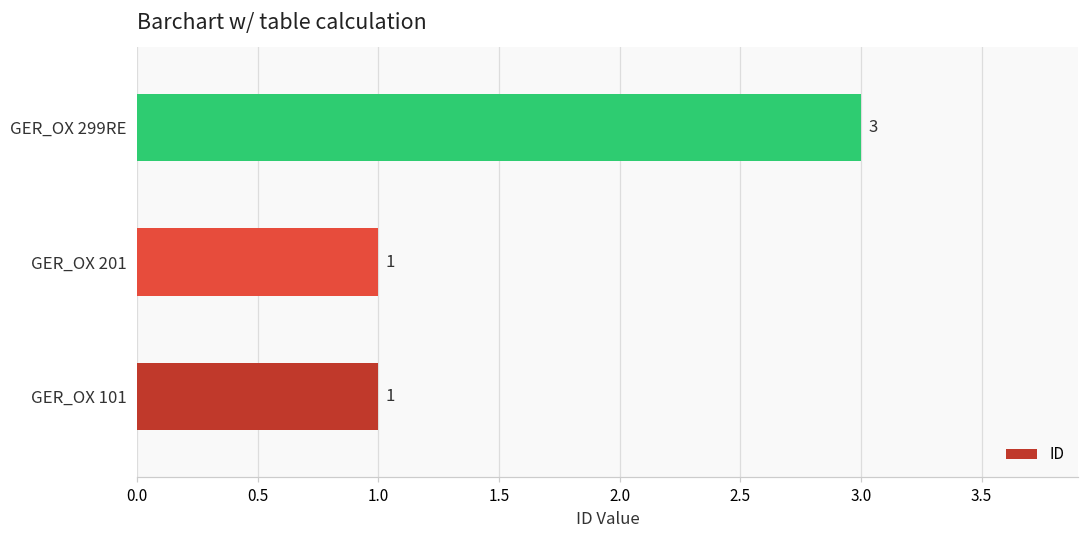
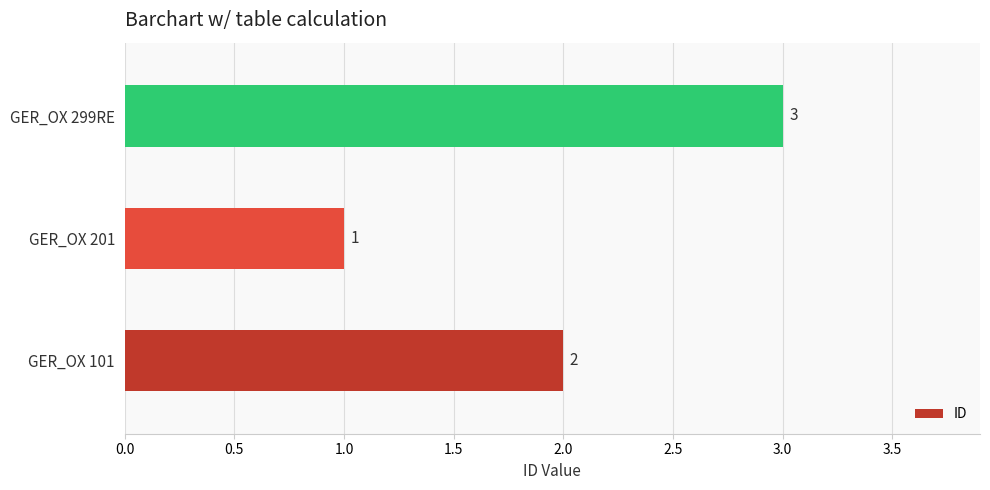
  {
    "GER_OX 299RE": 3,
    "GER_OX 201": 1,
-   "GER_OX 101": 1
+   "GER_OX 101": 2
  }
